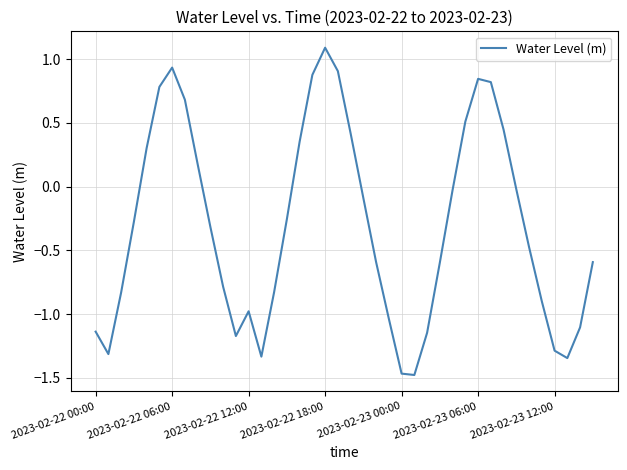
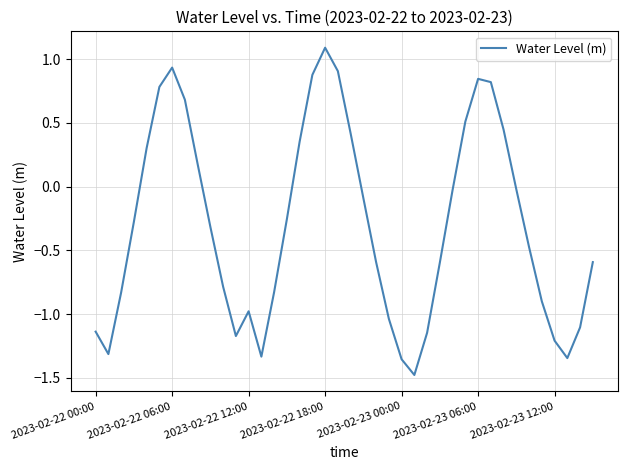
  {
    "2023-02-22 00:00": -1.14,
    "2023-02-22 06:00": 0.93,
    "2023-02-22 12:00": -0.98,
    "2023-02-22 18:00": 1.09,
-   "2023-02-23 00:00": -1.47,
+   "2023-02-23 00:00": -1.35,
    "2023-02-23 06:00": 0.84,
-   "2023-02-23 12:00": -1.29
+   "2023-02-23 12:00": -1.21
  }
